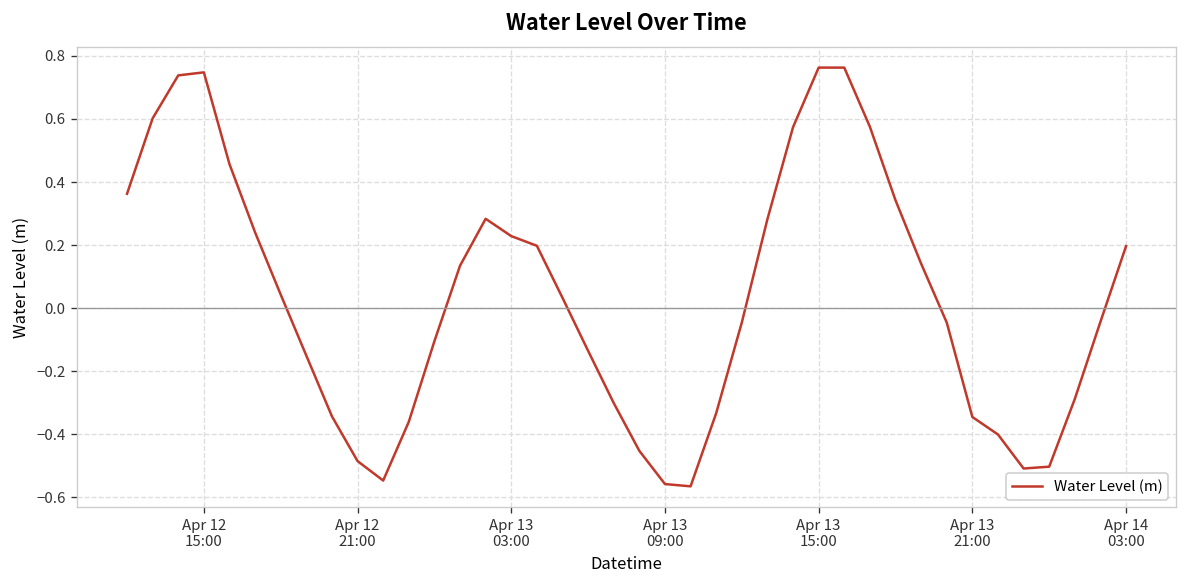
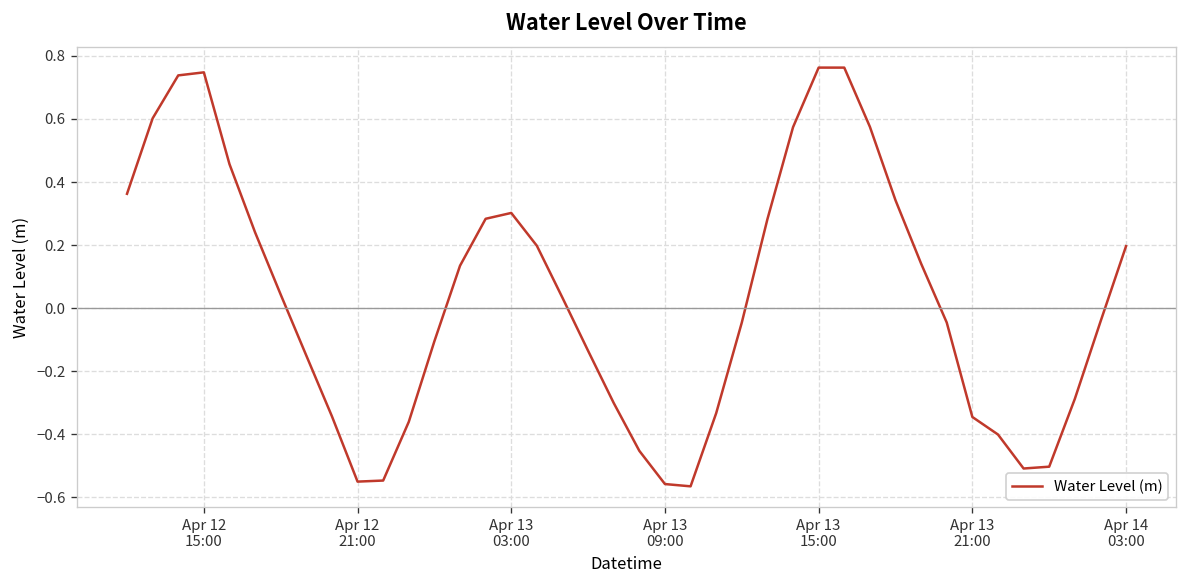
  {
    "Apr 12 15:00": 0.75,
-   "Apr 12 21:00": -0.49,
-   "Apr 13 03:00": 0.23,
+   "Apr 12 21:00": -0.55,
+   "Apr 13 03:00": 0.30,
    "Apr 13 09:00": -0.56,
    "Apr 13 15:00": 0.76,
    "Apr 13 21:00": -0.35,
    "Apr 14 03:00": 0.20
  }
